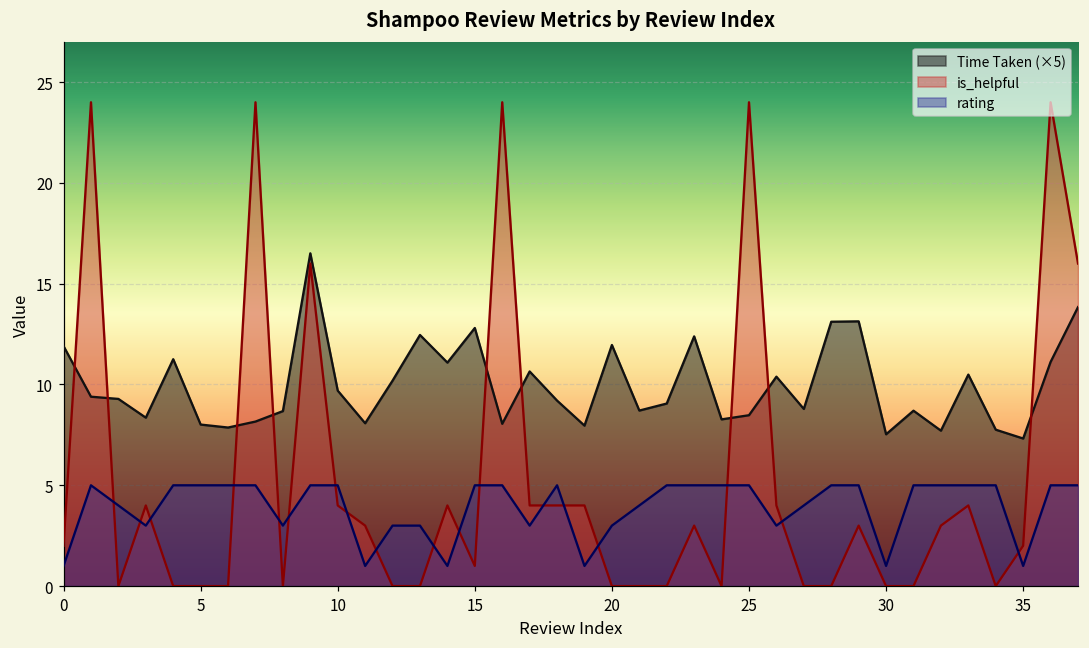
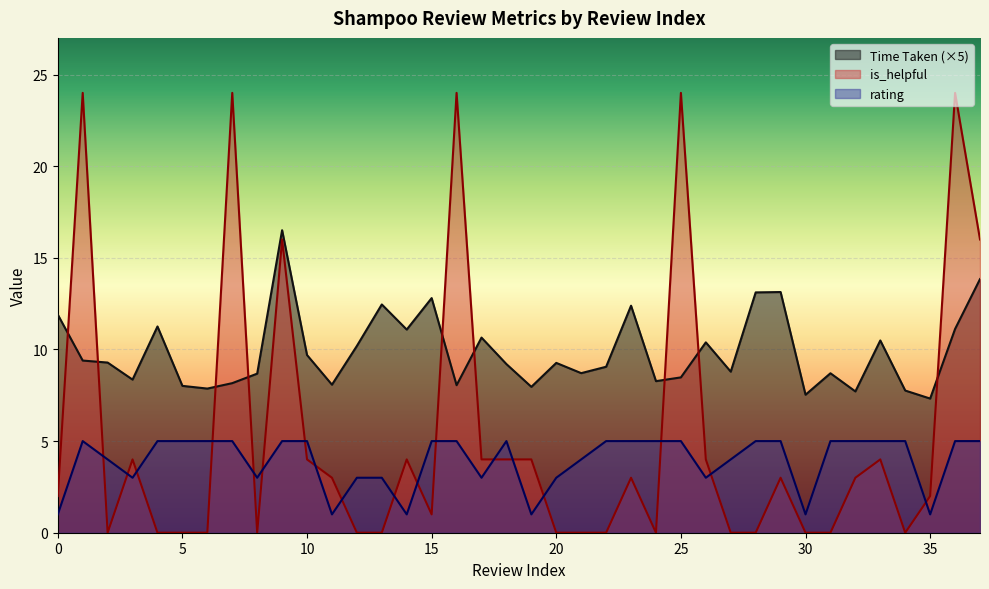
  {
    "Time Taken (×5)": {
      "0": 11.9,
      "5": 8.0,
      "10": 9.7,
      "15": 12.8,
-     "20": 12.0,
+     "20": 9.3,
      "25": 8.5,
      "30": 7.5,
      "35": 7.3
    },
    "is_helpful": {
      "0": 2.0,
      "5": 0.0,
      "10": 4.0,
      "15": 1.0,
      "20": 0.0,
      "25": 24.0,
      "30": 0.0,
      "35": 2.0
    },
    "rating": {
      "0": 1.0,
      "5": 5.0,
      "10": 5.0,
      "15": 5.0,
      "20": 3.0,
      "25": 5.0,
      "30": 1.0,
      "35": 1.0
    }
  }
